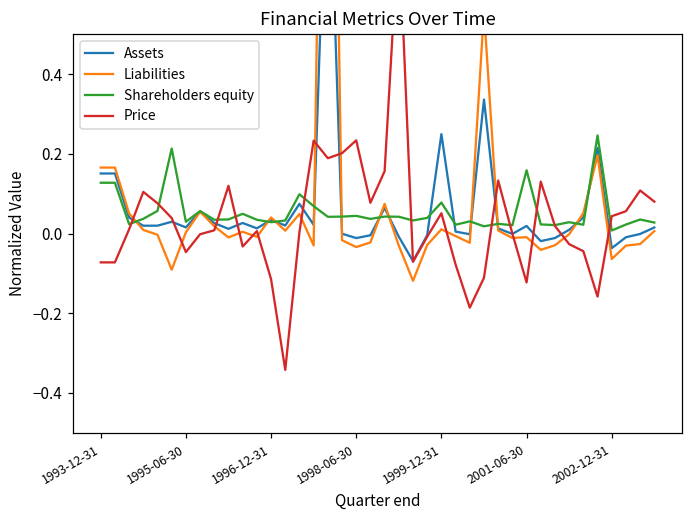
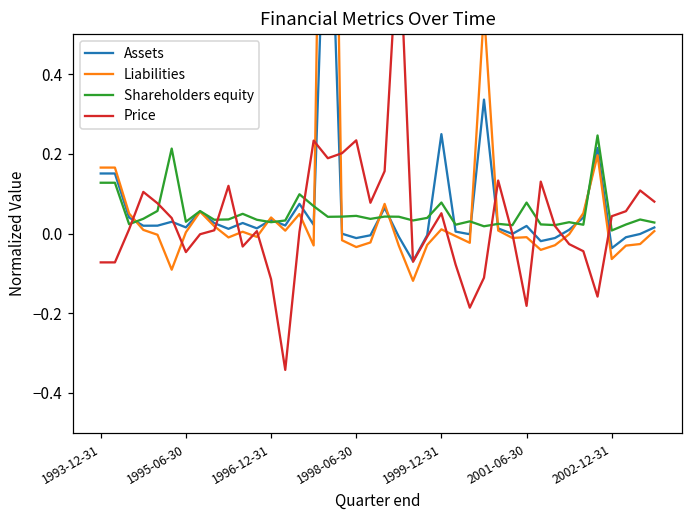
  {
    "Assets": {
      "1993-12-31": 0.15,
      "1995-06-30": 0.02,
      "1998-06-30": -0.01,
      "1999-12-31": 0.25,
      "2001-06-30": 0.02,
      "2002-12-31": -0.04
    },
    "Liabilities": {
      "1993-12-31": 0.17,
      "1995-06-30": 0.00,
      "1998-06-30": -0.03,
      "1999-12-31": 0.01,
      "2001-06-30": -0.01,
      "2002-12-31": -0.06
    },
    "Shareholders equity": {
      "1993-12-31": 0.13,
      "1995-06-30": 0.03,
      "1998-06-30": 0.04,
      "1999-12-31": 0.08,
-     "2001-06-30": 0.16,
+     "2001-06-30": 0.08,
      "2002-12-31": 0.01
    },
    "Price": {
      "1993-12-31": -0.07,
      "1995-06-30": -0.05,
      "1996-12-31": -0.11,
      "1998-06-30": 0.23,
      "1999-12-31": 0.05,
-     "2001-06-30": -0.12,
+     "2001-06-30": -0.18,
      "2002-12-31": 0.04
    }
  }
